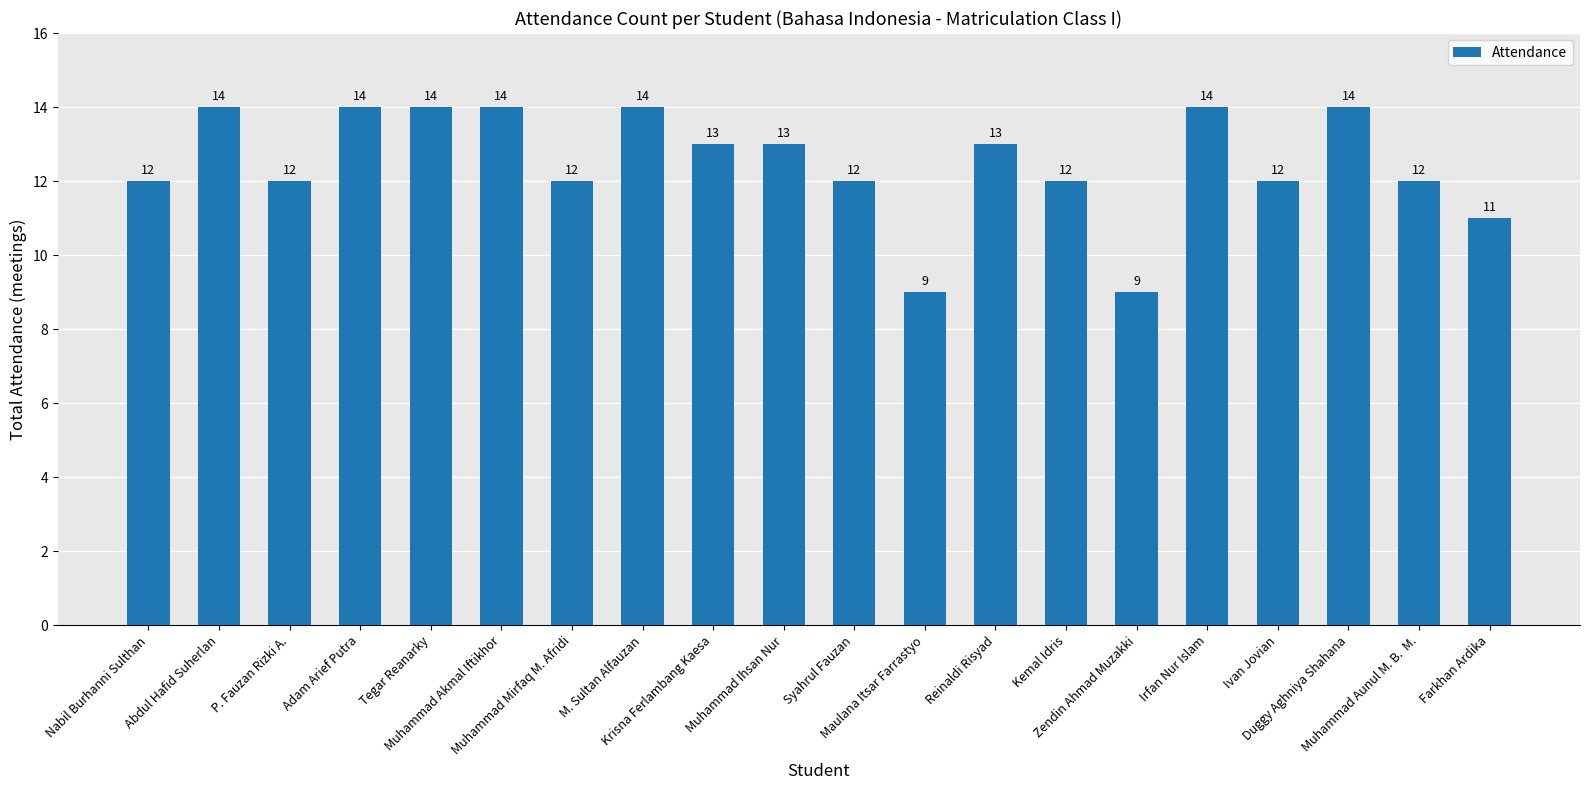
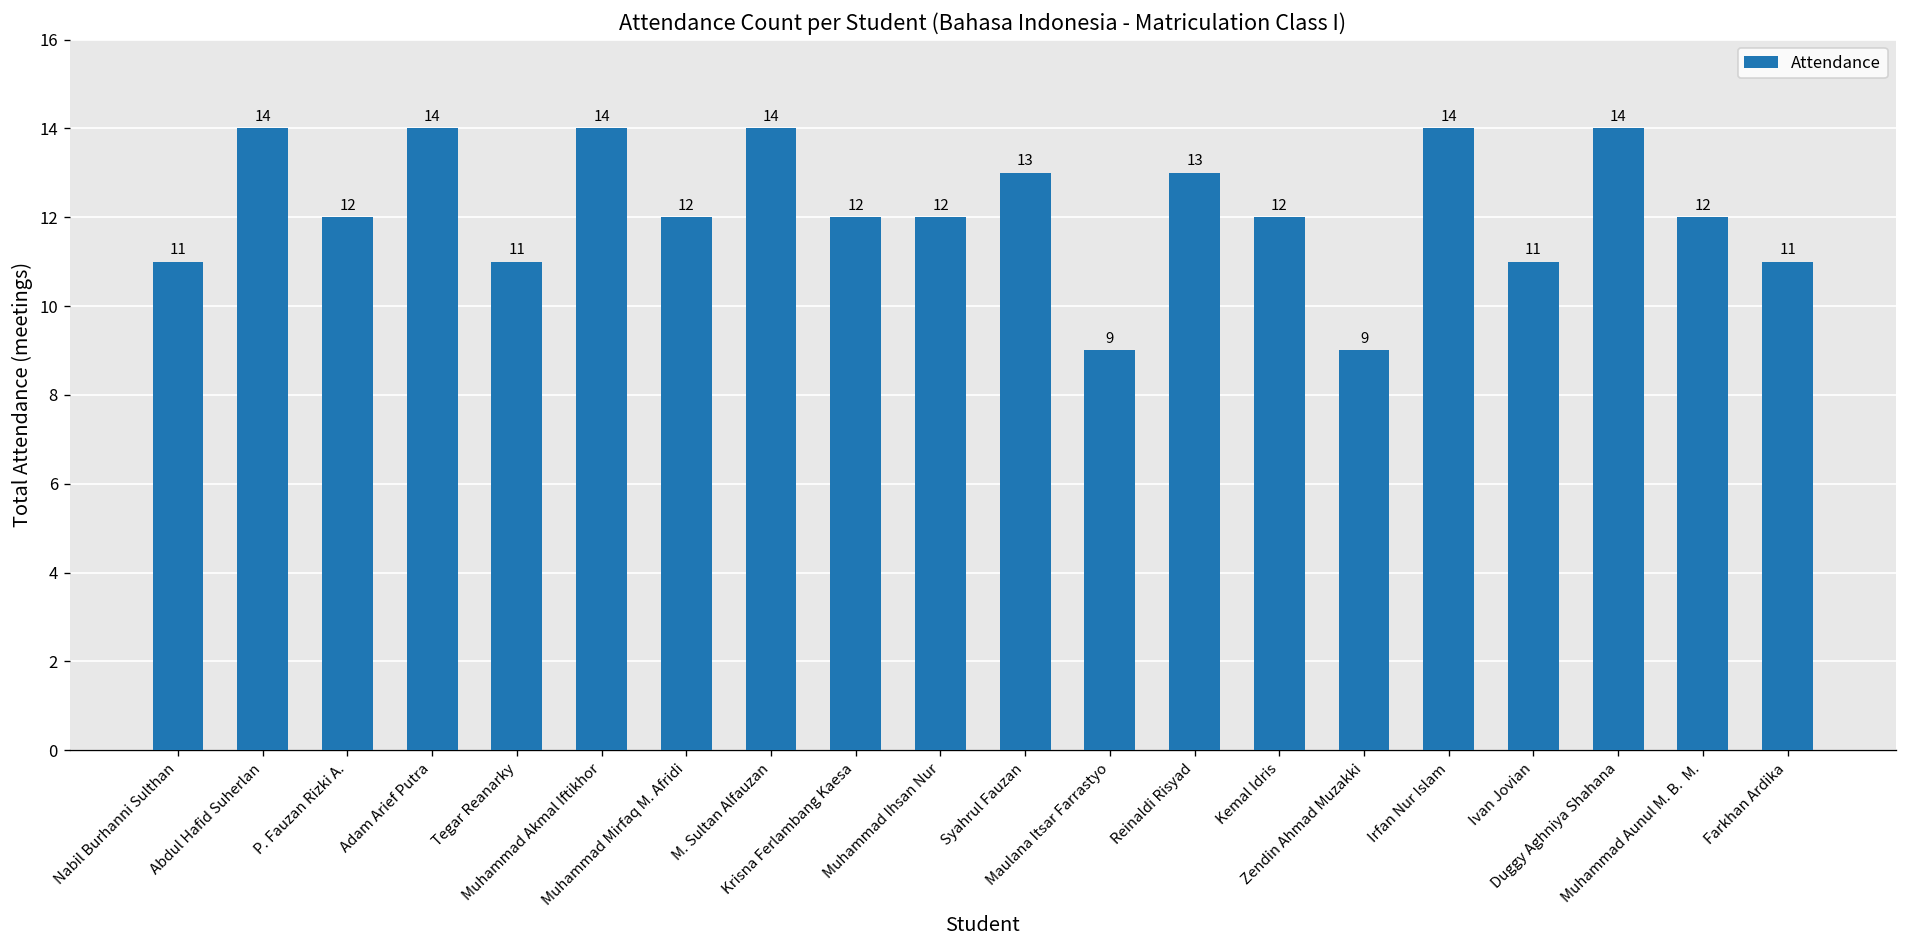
  {
-   "Nabil Burhanni Sulthan": 12,
+   "Nabil Burhanni Sulthan": 11,
    "Abdul Hafid Suherlan": 14,
    "P. Fauzan Rizki A.": 12,
    "Adam Arief Putra": 14,
-   "Tegar Reanarky": 14,
+   "Tegar Reanarky": 11,
    "Muhammad Akmal Iftikhor": 14,
    "Muhammad Mirfaq M. Afridi": 12,
    "M. Sultan Alfauzan": 14,
-   "Krisna Ferlambang Kaesa": 13,
-   "Muhammad Ihsan Nur": 13,
-   "Syahrul Fauzan": 12,
+   "Krisna Ferlambang Kaesa": 12,
+   "Muhammad Ihsan Nur": 12,
+   "Syahrul Fauzan": 13,
    "Maulana Itsar Farrastyo": 9,
    "Reinaldi Risyad": 13,
    "Kemal Idris": 12,
    "Zendin Ahmad Muzakki": 9,
    "Irfan Nur Islam": 14,
-   "Ivan Jovian": 12,
+   "Ivan Jovian": 11,
    "Duggy Aghniya Shahana": 14,
    "Muhammad Aunul M. B. M.": 12,
    "Farkhan Ardika": 11
  }
